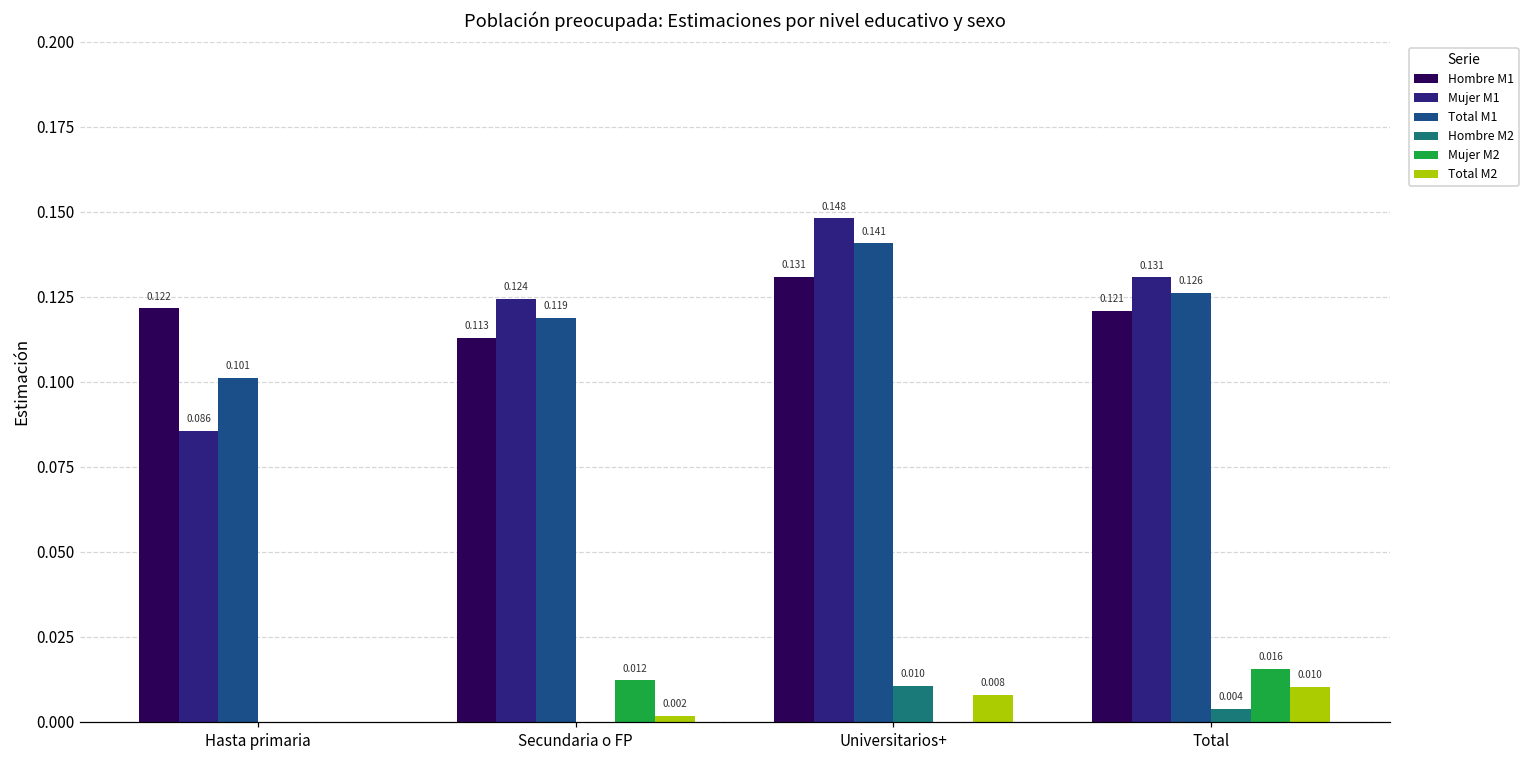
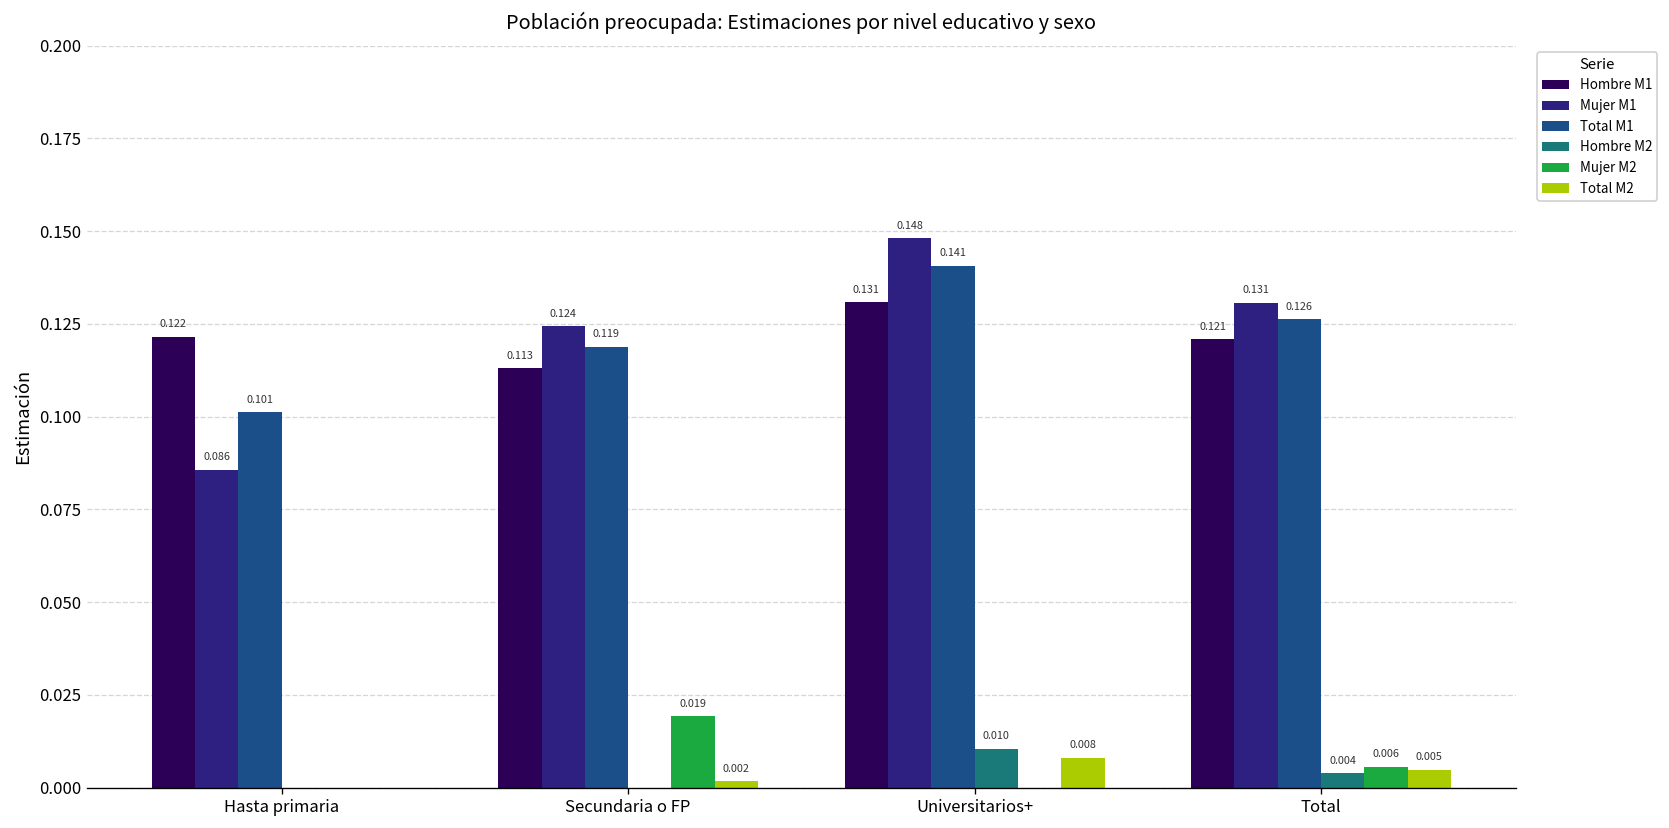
  {
    "Mujer M2": {
-     "Secundaria o FP": 0.012,
-     "Total": 0.016
+     "Secundaria o FP": 0.019,
+     "Total": 0.006
    },
    "Total M2": {
      "Secundaria o FP": 0.002,
      "Universitarios+": 0.008,
-     "Total": 0.010
+     "Total": 0.005
    }
  }
